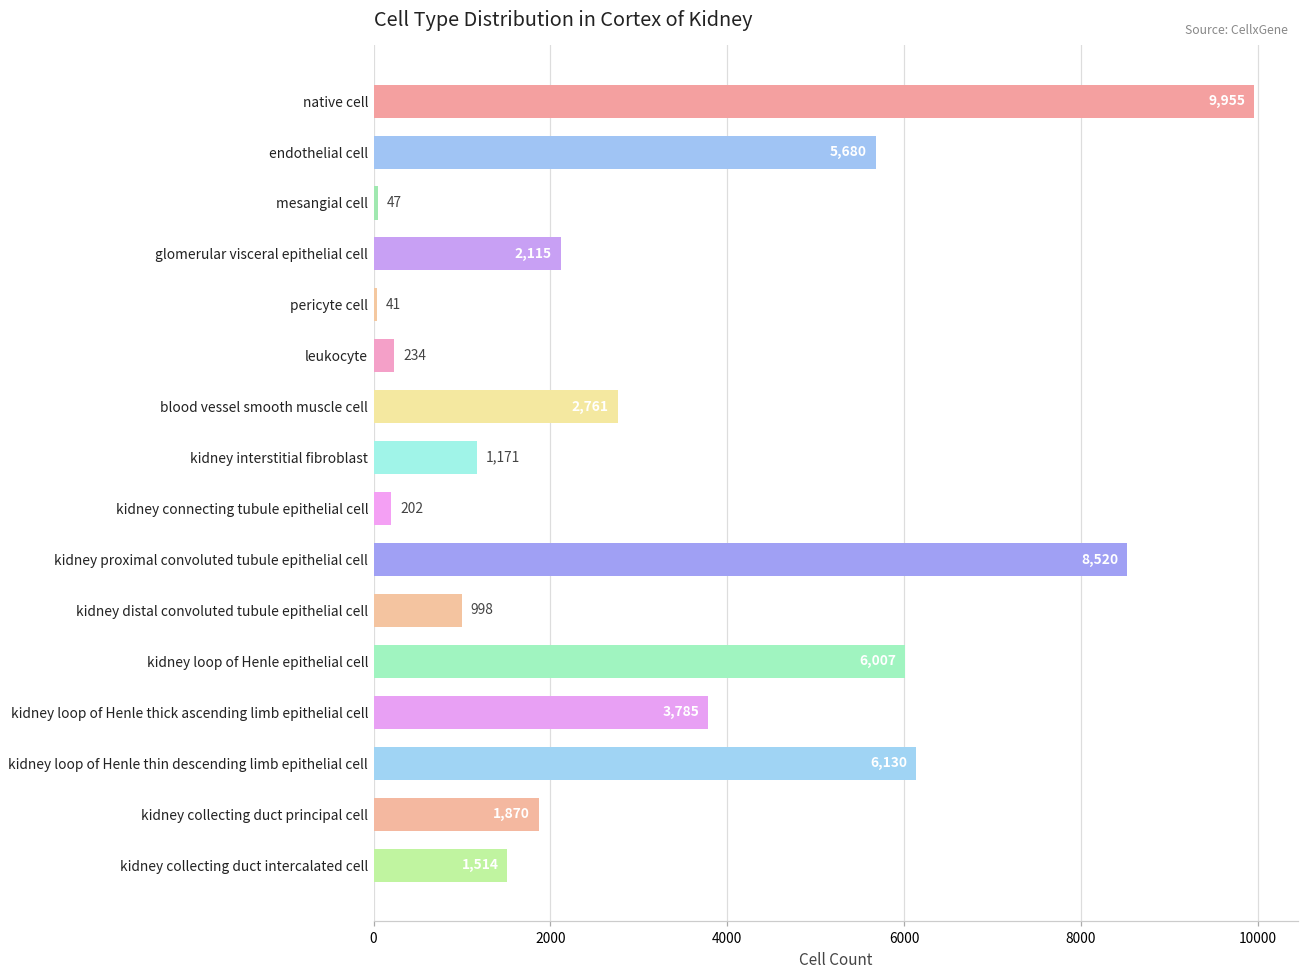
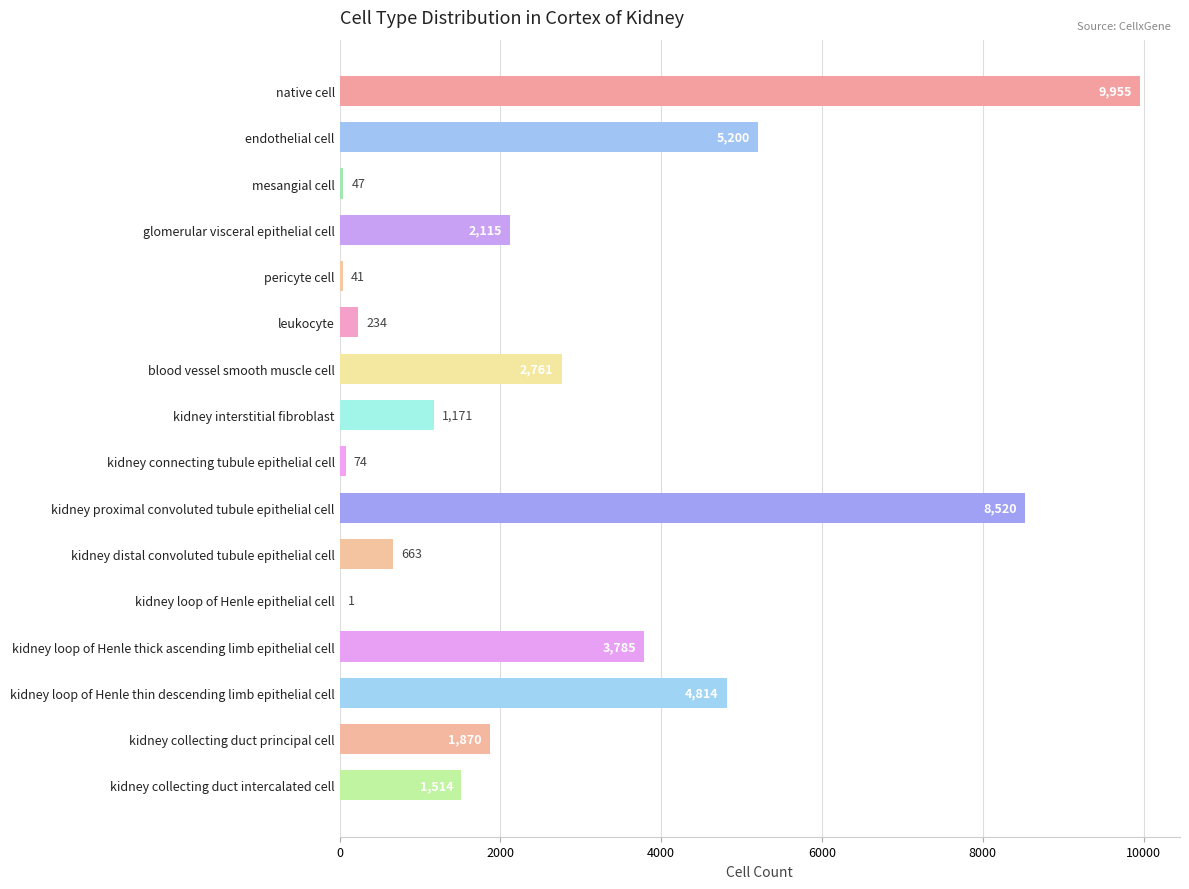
  {
    "native cell": "9,955",
-   "endothelial cell": "5,680",
+   "endothelial cell": "5,200",
    "mesangial cell": "47",
    "glomerular visceral epithelial cell": "2,115",
    "pericyte cell": "41",
    "leukocyte": "234",
    "blood vessel smooth muscle cell": "2,761",
    "kidney interstitial fibroblast": "1,171",
-   "kidney connecting tubule epithelial cell": "202",
+   "kidney connecting tubule epithelial cell": "74",
    "kidney proximal convoluted tubule epithelial cell": "8,520",
-   "kidney distal convoluted tubule epithelial cell": "998",
-   "kidney loop of Henle epithelial cell": "6,007",
+   "kidney distal convoluted tubule epithelial cell": "663",
+   "kidney loop of Henle epithelial cell": "1",
    "kidney loop of Henle thick ascending limb epithelial cell": "3,785",
-   "kidney loop of Henle thin descending limb epithelial cell": "6,130",
+   "kidney loop of Henle thin descending limb epithelial cell": "4,814",
    "kidney collecting duct principal cell": "1,870",
    "kidney collecting duct intercalated cell": "1,514"
  }
